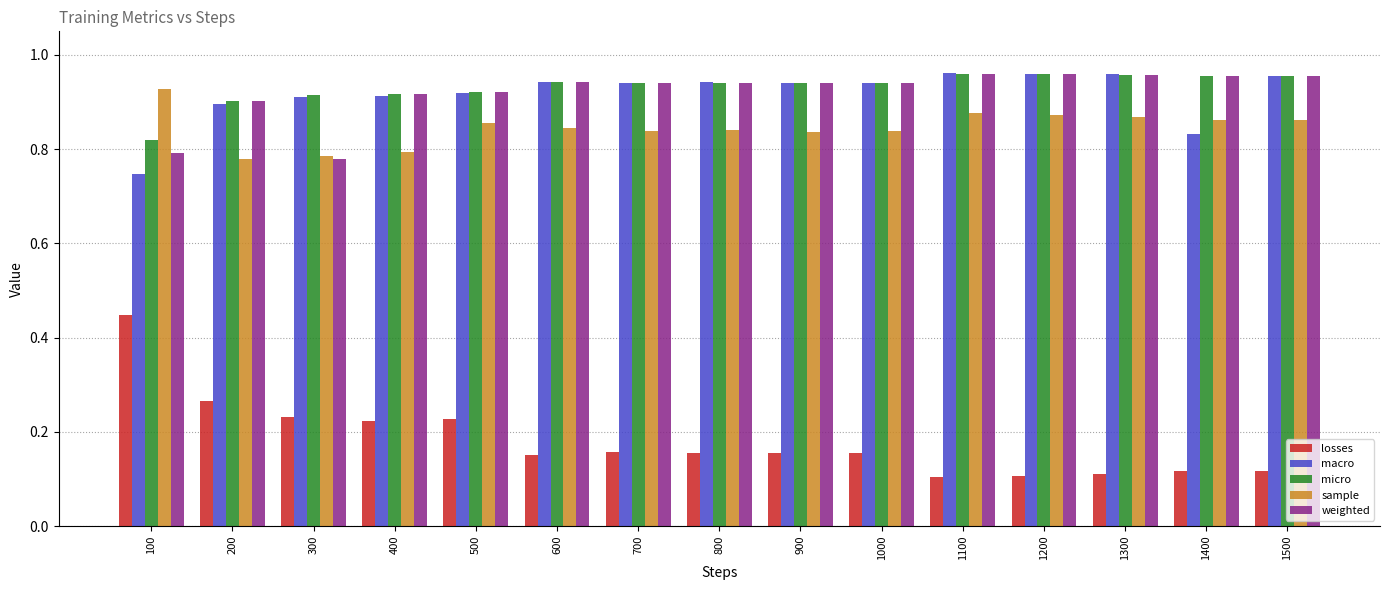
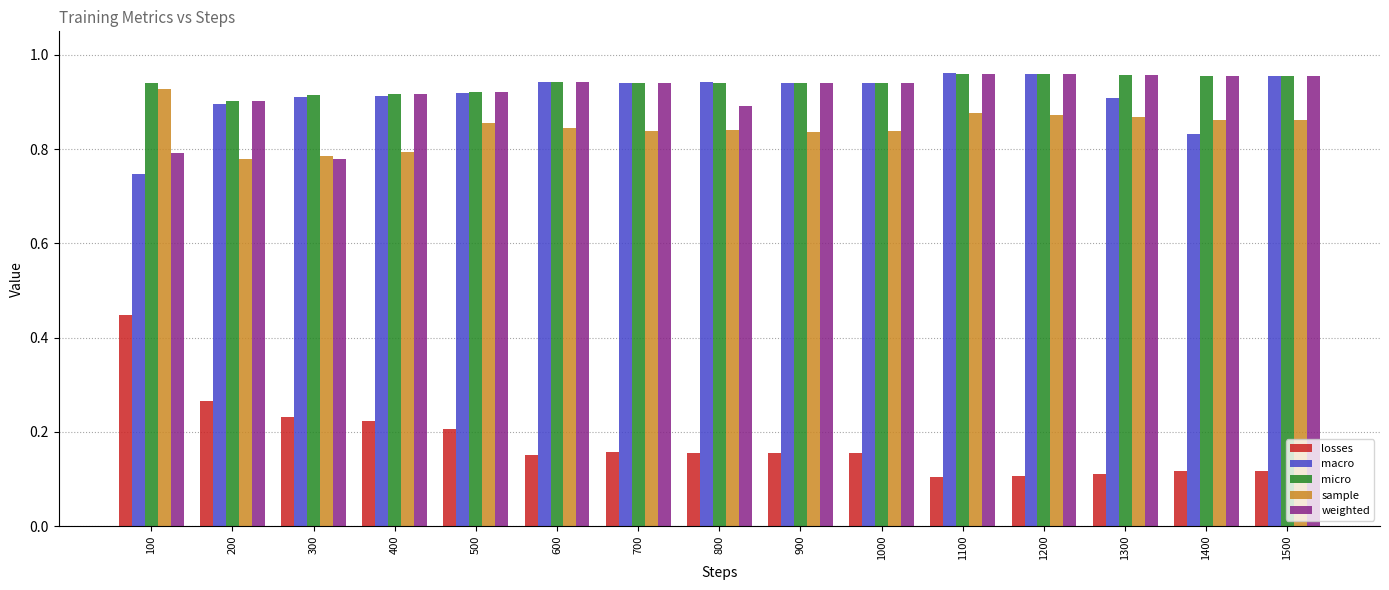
  {
    "losses": {
      "100": 0.45,
      "200": 0.27,
      "300": 0.23,
      "400": 0.22,
-     "500": 0.23,
+     "500": 0.21,
      "600": 0.15,
      "700": 0.16,
      "800": 0.15,
      "900": 0.16,
      "1000": 0.15,
      "1100": 0.10,
      "1200": 0.11,
      "1300": 0.11,
      "1400": 0.12,
      "1500": 0.12
    },
    "macro": {
      "100": 0.75,
      "200": 0.89,
      "300": 0.91,
      "400": 0.91,
      "500": 0.92,
      "600": 0.94,
      "700": 0.94,
      "800": 0.94,
      "900": 0.94,
      "1000": 0.94,
      "1100": 0.96,
      "1200": 0.96,
-     "1300": 0.96,
+     "1300": 0.91,
      "1400": 0.83,
      "1500": 0.96
    },
    "micro": {
-     "100": 0.82,
+     "100": 0.94,
      "200": 0.90,
      "300": 0.91,
      "400": 0.92,
      "500": 0.92,
      "600": 0.94,
      "700": 0.94,
      "800": 0.94,
      "900": 0.94,
      "1000": 0.94,
      "1100": 0.96,
      "1200": 0.96,
      "1300": 0.96,
      "1400": 0.95,
      "1500": 0.95
    },
    "sample": {
      "100": 0.93,
      "200": 0.78,
      "300": 0.79,
      "400": 0.79,
      "500": 0.86,
      "600": 0.84,
      "700": 0.84,
      "800": 0.84,
      "900": 0.84,
      "1000": 0.84,
      "1100": 0.88,
      "1200": 0.87,
      "1300": 0.87,
      "1400": 0.86,
      "1500": 0.86
    },
    "weighted": {
      "100": 0.79,
      "200": 0.90,
      "300": 0.78,
      "400": 0.92,
      "500": 0.92,
      "600": 0.94,
      "700": 0.94,
-     "800": 0.94,
+     "800": 0.89,
      "900": 0.94,
      "1000": 0.94,
      "1100": 0.96,
      "1200": 0.96,
      "1300": 0.96,
      "1400": 0.95,
      "1500": 0.95
    }
  }
